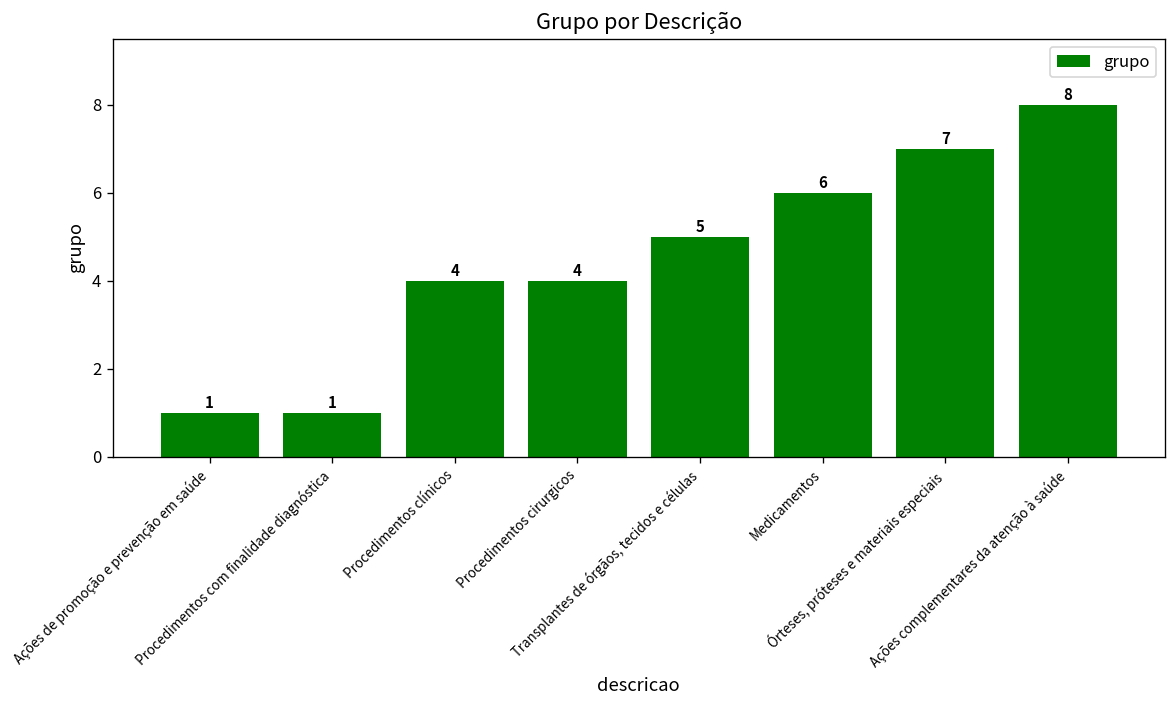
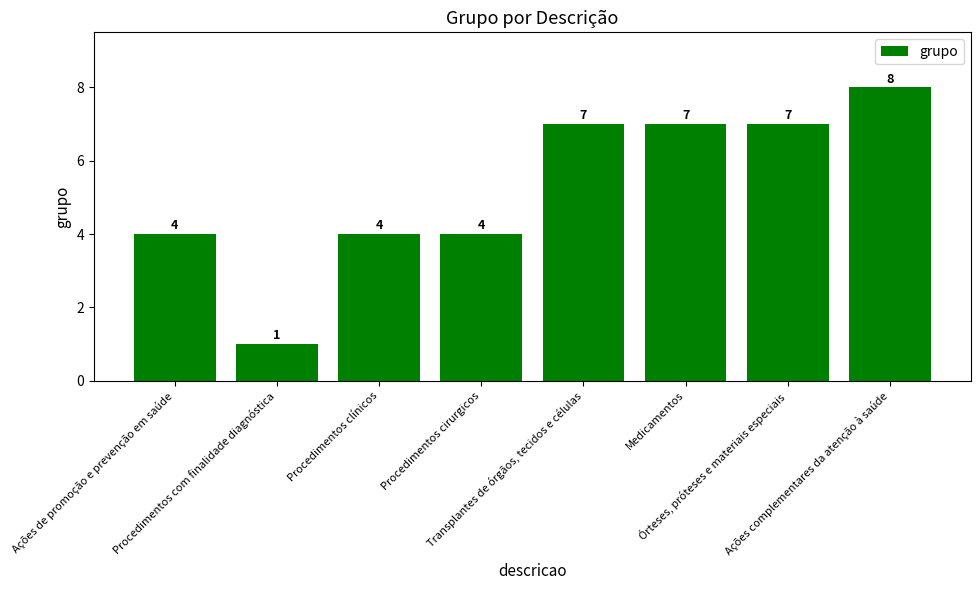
  {
-   "Ações de promoção e prevenção em saúde": 1,
+   "Ações de promoção e prevenção em saúde": 4,
    "Procedimentos com finalidade diagnóstica": 1,
    "Procedimentos clínicos": 4,
    "Procedimentos cirurgicos": 4,
-   "Transplantes de órgãos, tecidos e células": 5,
-   "Medicamentos": 6,
+   "Transplantes de órgãos, tecidos e células": 7,
+   "Medicamentos": 7,
    "Órteses, próteses e materiais especiais": 7,
    "Ações complementares da atenção à saúde": 8
  }
